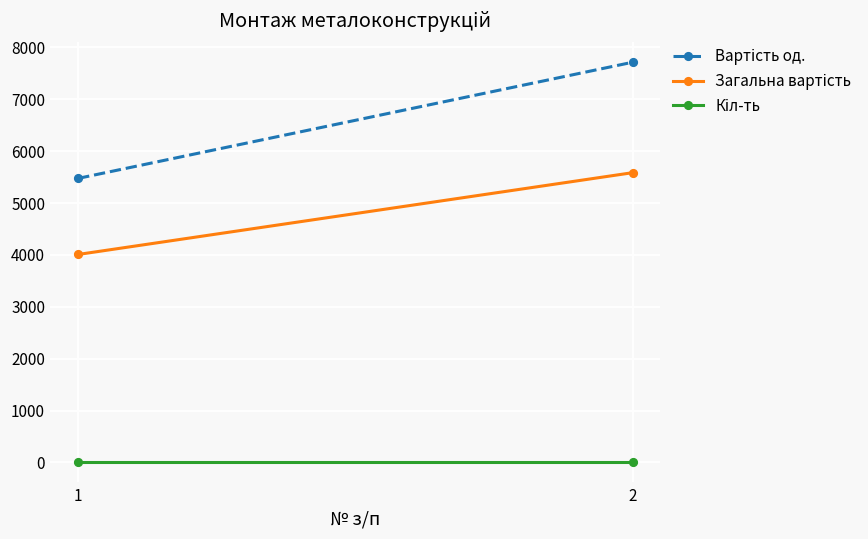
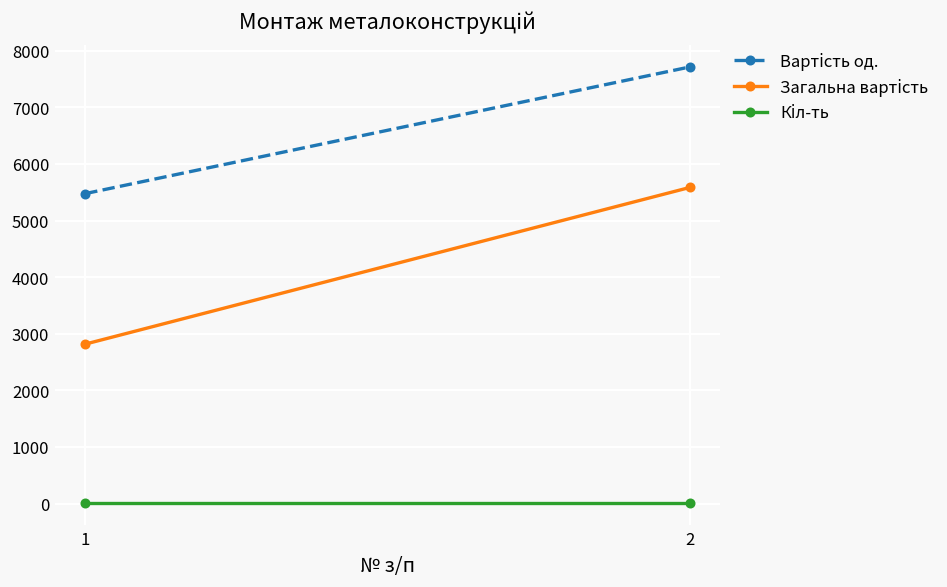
  {
    "Вартість од.": {
      "1": 5500,
      "2": 7700
    },
    "Загальна вартість": {
-     "1": 4000,
+     "1": 2800,
      "2": 5600
    },
    "Кіл-ть": {
      "1": 0,
      "2": 0
    }
  }
